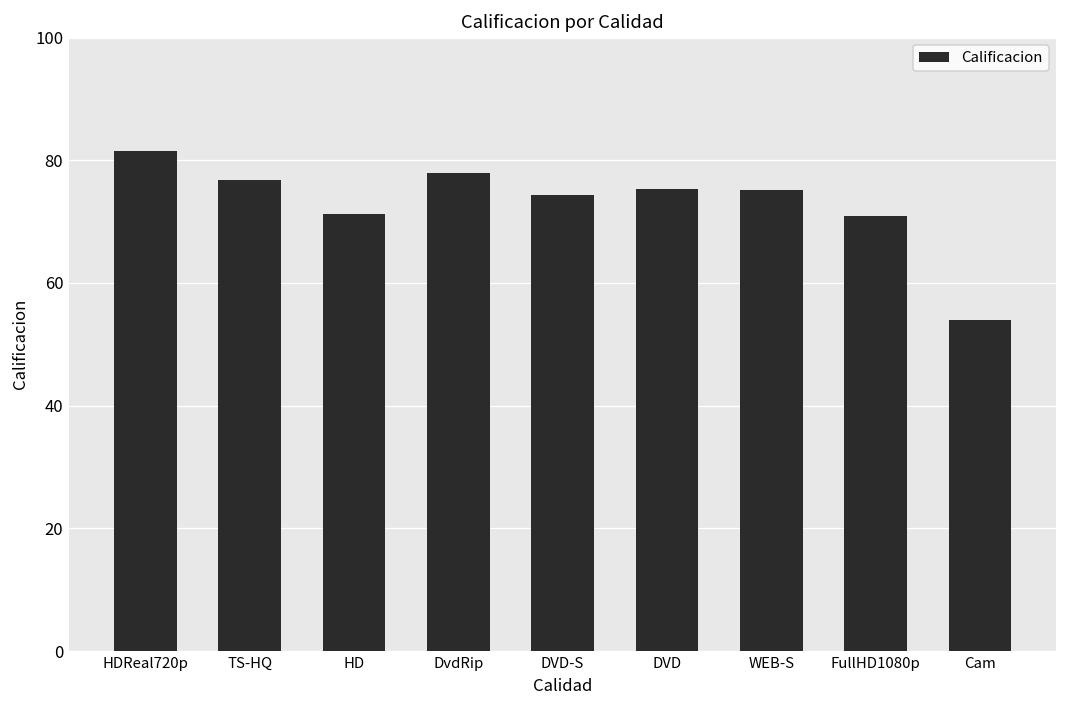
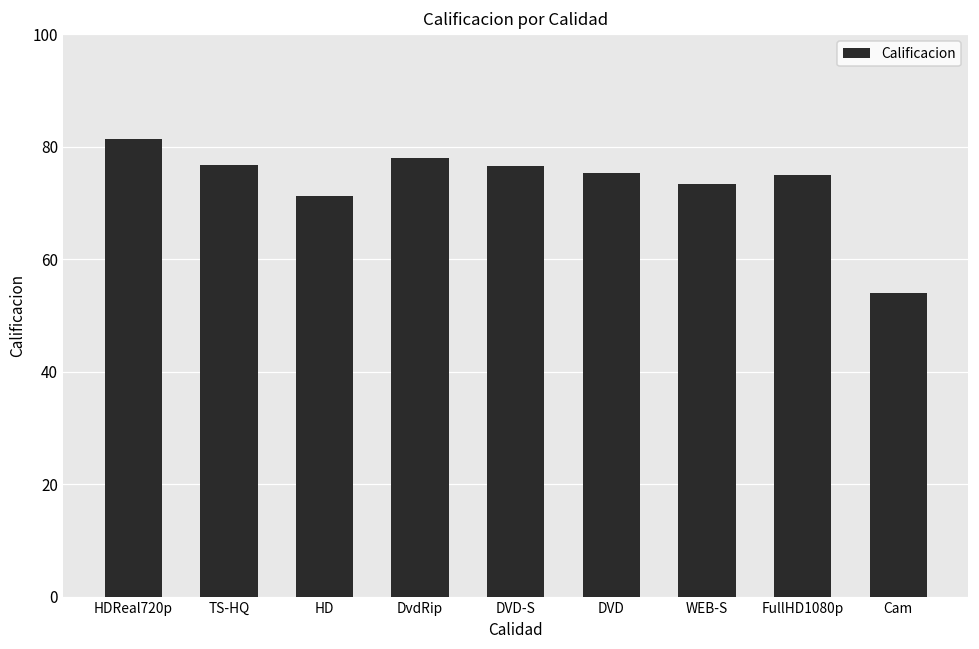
  {
    "HDReal720p": 82,
    "TS-HQ": 77,
    "HD": 71,
    "DvdRip": 78,
-   "DVD-S": 74,
+   "DVD-S": 77,
    "DVD": 75,
-   "WEB-S": 75,
-   "FullHD1080p": 71,
+   "WEB-S": 73,
+   "FullHD1080p": 75,
    "Cam": 54
  }
